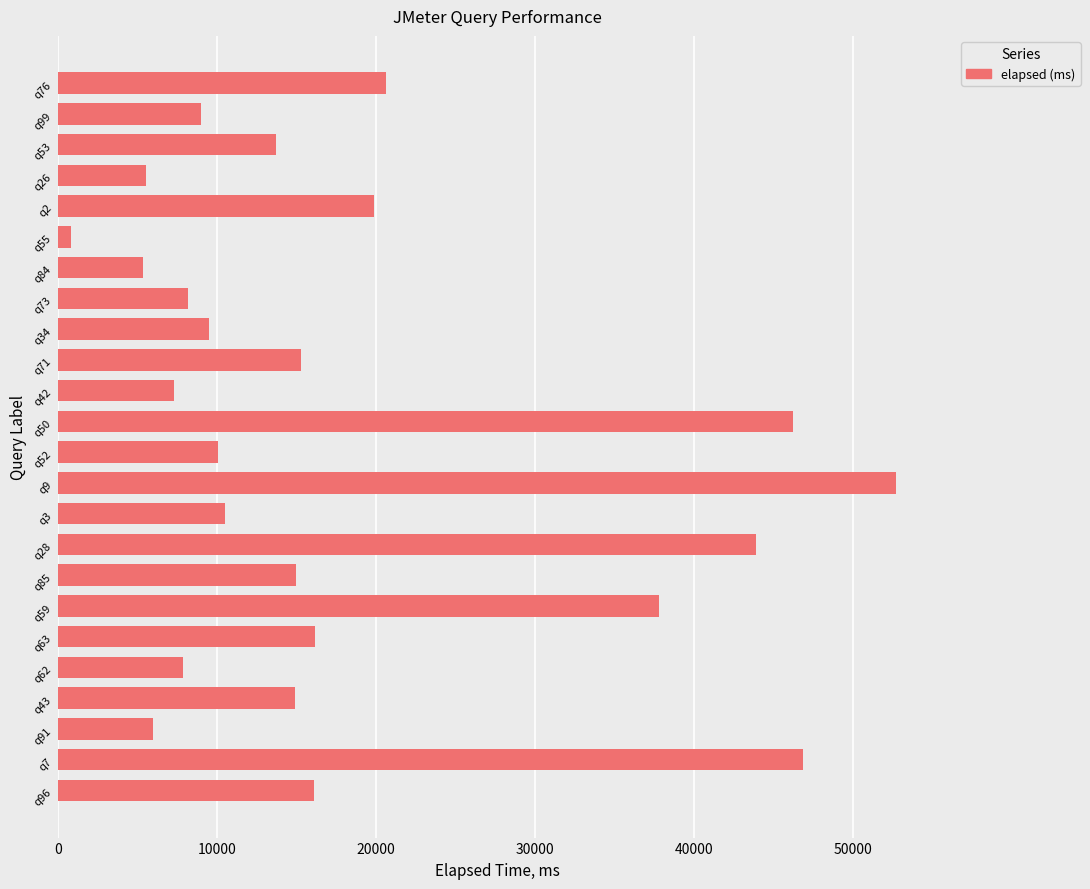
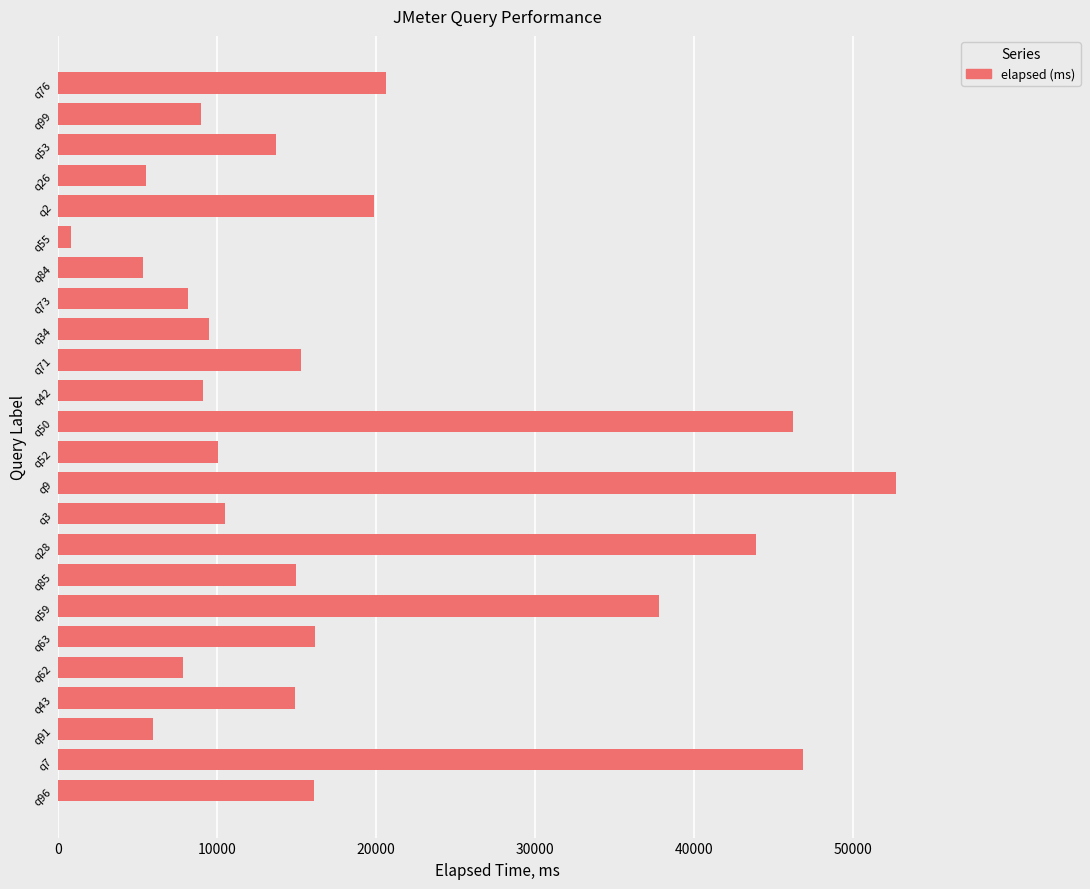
  {
    "q76": 20700,
    "q99": 9000,
    "q53": 13700,
    "q26": 5500,
    "q2": 19900,
    "q55": 800,
    "q84": 5300,
    "q73": 8100,
    "q34": 9500,
    "q71": 15300,
-   "q42": 7300,
+   "q42": 9100,
    "q50": 46200,
    "q52": 10100,
    "q9": 52700,
    "q3": 10500,
    "q28": 43900,
    "q85": 15000,
    "q59": 37800,
    "q63": 16200,
    "q62": 7800,
    "q43": 14900,
    "q91": 6000,
    "q7": 46900,
    "q96": 16100
  }
